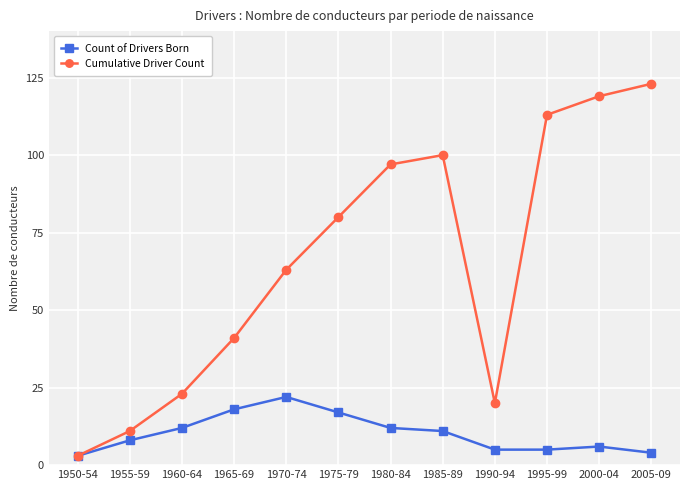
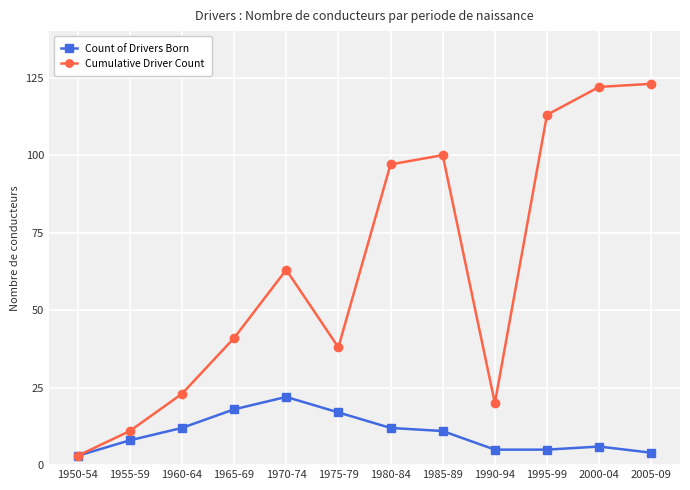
  {
    "Count of Drivers Born": {
      "1955-59": 8,
      "1960-64": 12,
      "1965-69": 18,
      "1970-74": 22,
      "1975-79": 17,
      "1980-84": 12,
      "1985-89": 11,
      "1990-94": 5,
      "1995-99": 5,
      "2000-04": 6,
      "2005-09": 4
    },
    "Cumulative Driver Count": {
      "1955-59": 11,
      "1960-64": 23,
      "1965-69": 41,
      "1970-74": 63,
-     "1975-79": 80,
+     "1975-79": 38,
      "1980-84": 97,
      "1985-89": 100,
      "1990-94": 20,
      "1995-99": 113,
-     "2000-04": 119,
+     "2000-04": 122,
      "2005-09": 123
    }
  }
